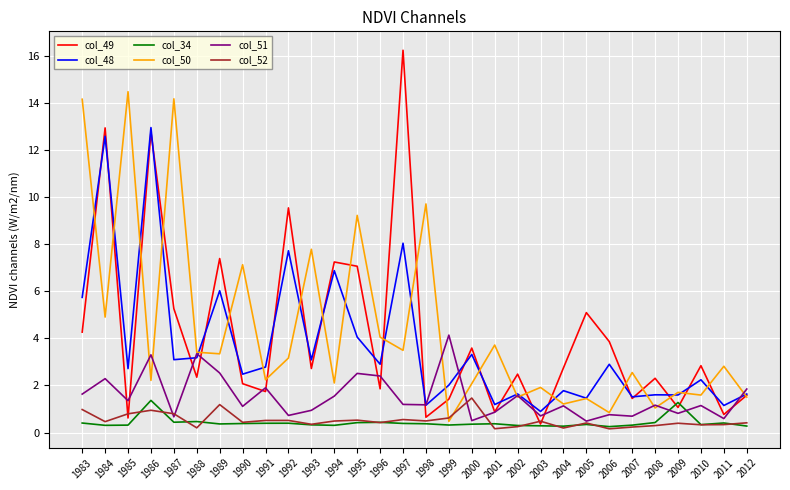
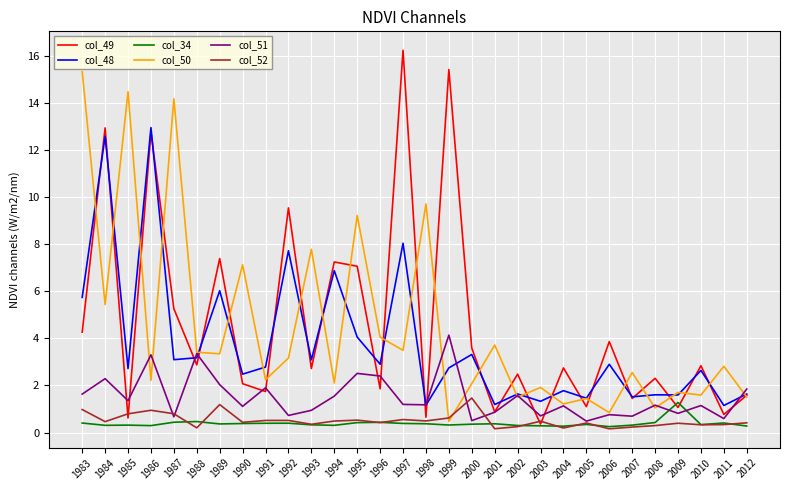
  {
    "col_49": {
      "1983": 4.3,
      "1984": 13.0,
      "1985": 0.6,
      "1986": 12.8,
      "1987": 5.3,
-     "1988": 2.4,
+     "1988": 2.9,
      "1989": 7.4,
      "1990": 2.1,
      "1991": 1.7,
      "1992": 9.6,
      "1993": 2.7,
      "1994": 7.3,
      "1995": 7.1,
      "1996": 1.9,
      "1997": 16.3,
      "1998": 0.7,
-     "1999": 1.4,
+     "1999": 15.4,
      "2000": 3.6,
      "2002": 2.5,
      "2004": 2.7,
-     "2005": 5.1,
+     "2005": 1.1,
      "2006": 3.9,
      "2008": 2.3,
      "2009": 1.1,
      "2010": 2.8,
      "2011": 0.8
    },
    "col_48": {
      "1983": 5.7,
      "1984": 12.6,
      "1985": 2.7,
      "1986": 13.0,
      "1987": 3.1,
      "1988": 3.2,
      "1989": 6.0,
      "1990": 2.5,
      "1991": 2.8,
      "1992": 7.7,
      "1993": 3.1,
      "1994": 6.9,
      "1995": 4.1,
      "1996": 2.9,
      "1997": 8.1,
-     "1999": 2.0,
+     "1999": 2.7,
      "2000": 3.3,
      "2001": 1.2,
-     "2003": 0.9,
+     "2003": 1.3,
      "2004": 1.8,
      "2006": 2.9,
      "2008": 1.6,
      "2009": 1.6,
-     "2010": 2.2,
+     "2010": 2.6,
      "2011": 1.1
    },
    "col_34": {
      "1983": 0.4,
      "1984": 0.3,
      "1985": 0.3,
-     "1986": 1.4,
+     "1986": 0.3,
      "1987": 0.4,
      "1988": 0.5,
      "1989": 0.4,
      "1991": 0.4,
      "1992": 0.4,
      "1994": 0.3,
      "1997": 0.4,
      "1998": 0.4,
      "1999": 0.3,
      "2000": 0.4,
      "2001": 0.4,
      "2008": 0.4,
      "2009": 1.3,
      "2012": 0.3
    },
    "col_50": {
-     "1983": 14.2,
-     "1984": 4.9,
+     "1983": 15.4,
+     "1984": 5.4,
      "1985": 14.5,
      "1986": 2.2,
      "1987": 14.2,
      "1989": 3.3,
      "1990": 7.1,
      "1991": 2.2,
      "1992": 3.2,
      "1993": 7.8,
      "1994": 2.1,
      "1995": 9.2,
      "1996": 4.1,
      "1997": 3.5,
      "1998": 9.7,
      "1999": 0.5,
      "2000": 2.1,
      "2001": 3.7,
      "2003": 1.9,
      "2007": 2.6,
      "2008": 1.0,
      "2009": 1.7,
      "2010": 1.6,
      "2011": 2.8
    },
    "col_51": {
      "1983": 1.6,
      "1984": 2.3,
      "1985": 1.4,
      "1986": 3.3,
      "1987": 0.7,
-     "1989": 2.5,
+     "1989": 2.0,
      "1990": 1.1,
      "1991": 1.9,
      "1992": 0.7,
      "1993": 0.9,
      "1994": 1.5,
      "1995": 2.5,
      "1996": 2.4,
      "1997": 1.2,
      "1999": 4.1,
      "2000": 0.5,
      "2003": 0.7,
      "2007": 0.7,
      "2008": 1.2,
      "2009": 0.8,
      "2010": 1.1,
      "2011": 0.6,
      "2012": 1.8
    },
    "col_52": {
      "1983": 1.0,
      "1984": 0.5,
      "1985": 0.8,
      "1986": 0.9,
      "1987": 0.8,
      "1988": 0.2,
      "1989": 1.2,
      "1991": 0.5,
      "1992": 0.5,
      "1994": 0.5,
      "1997": 0.6,
      "1998": 0.5,
      "1999": 0.6,
      "2000": 1.5,
      "2001": 0.2,
      "2003": 0.5,
      "2008": 0.3,
      "2009": 0.4,
      "2012": 0.4
    }
  }
